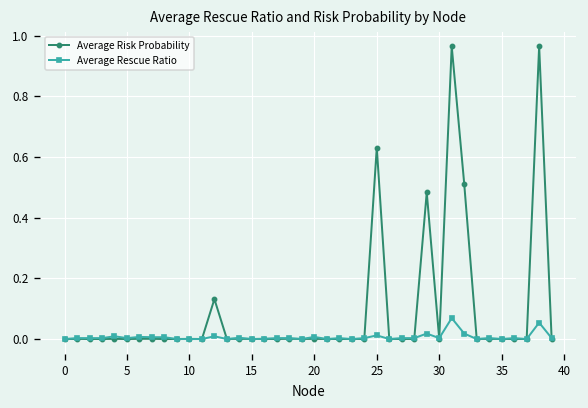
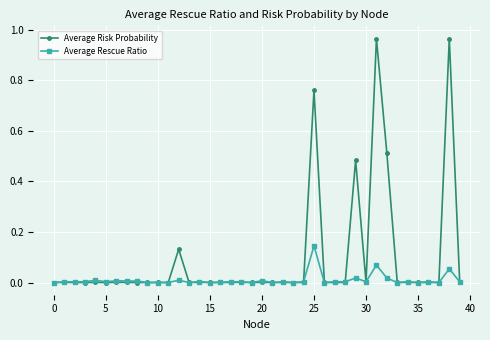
  {
    "Average Risk Probability": {
-     "25": 0.63
+     "25": 0.76
    },
    "Average Rescue Ratio": {
-     "25": 0.01
+     "25": 0.15
    }
  }
